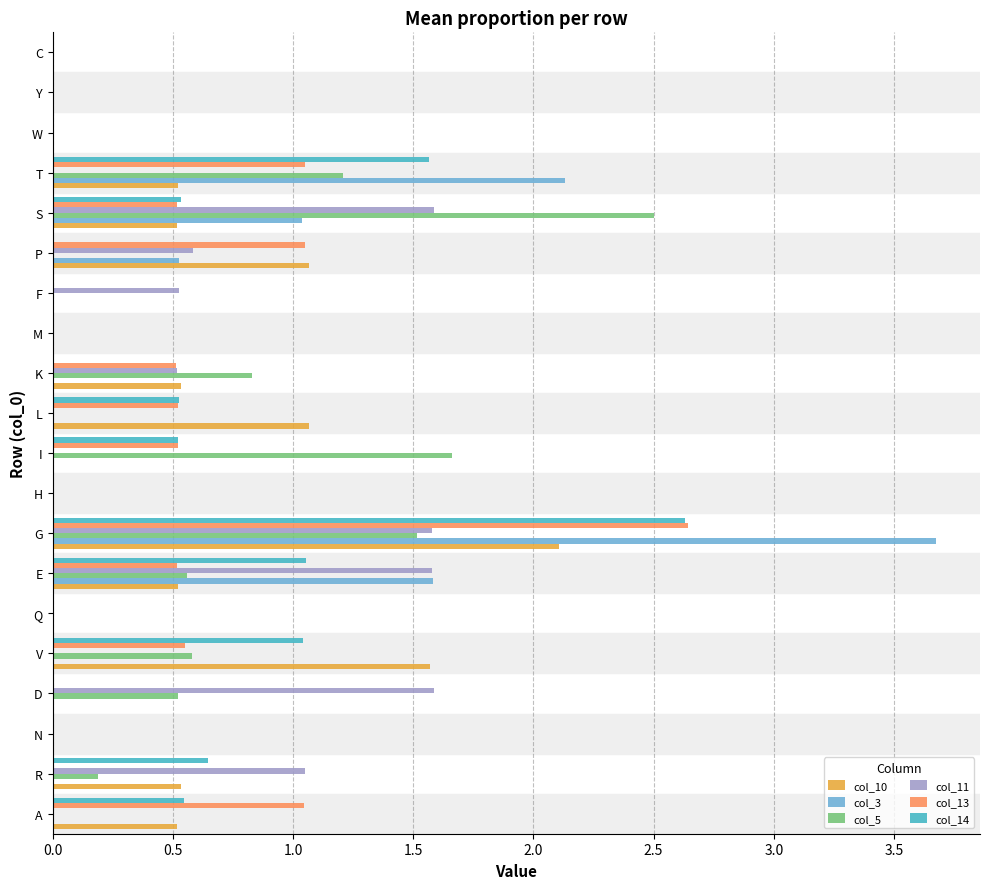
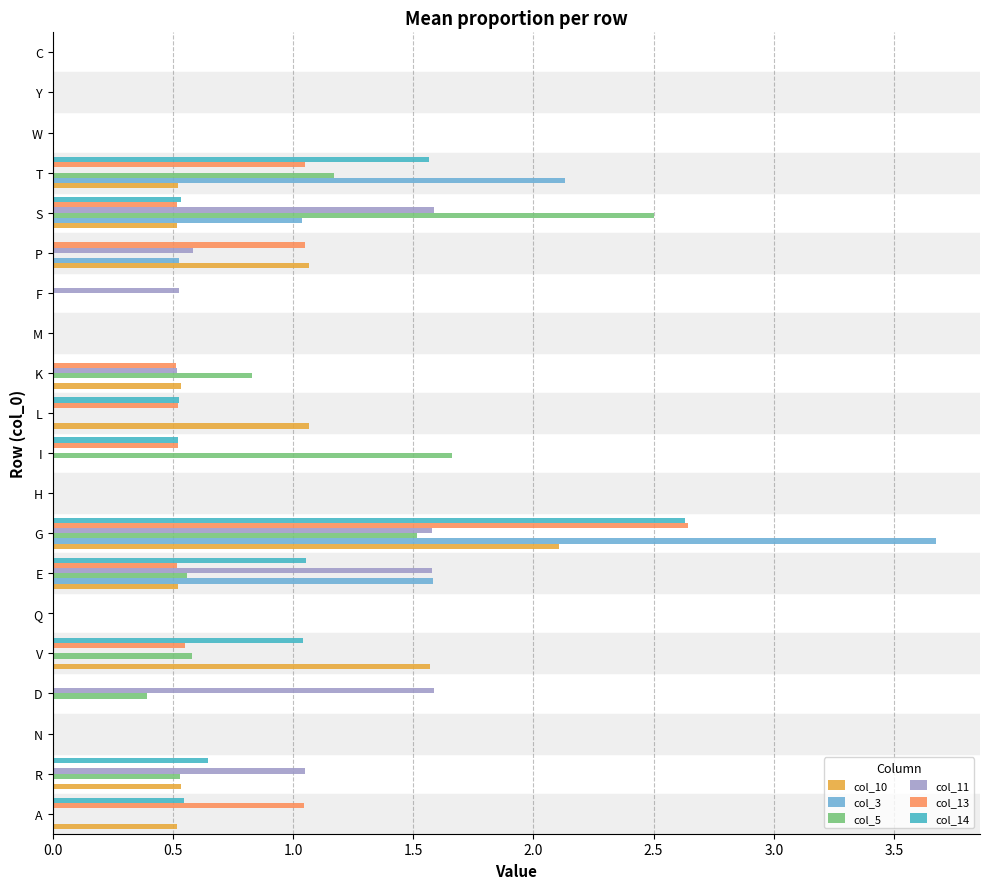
  {
    "col_5": {
      "C": 0.00,
      "Y": 0.00,
      "W": 0.00,
-     "T": 1.21,
+     "T": 1.17,
      "S": 2.50,
      "P": 0.00,
      "F": 0.00,
      "M": 0.00,
      "K": 0.83,
      "L": 0.00,
      "I": 1.66,
      "H": 0.00,
      "G": 1.52,
      "E": 0.56,
      "Q": 0.00,
      "V": 0.58,
-     "D": 0.52,
+     "D": 0.39,
      "N": 0.00,
-     "R": 0.19,
+     "R": 0.53,
      "A": 0.00
    }
  }
